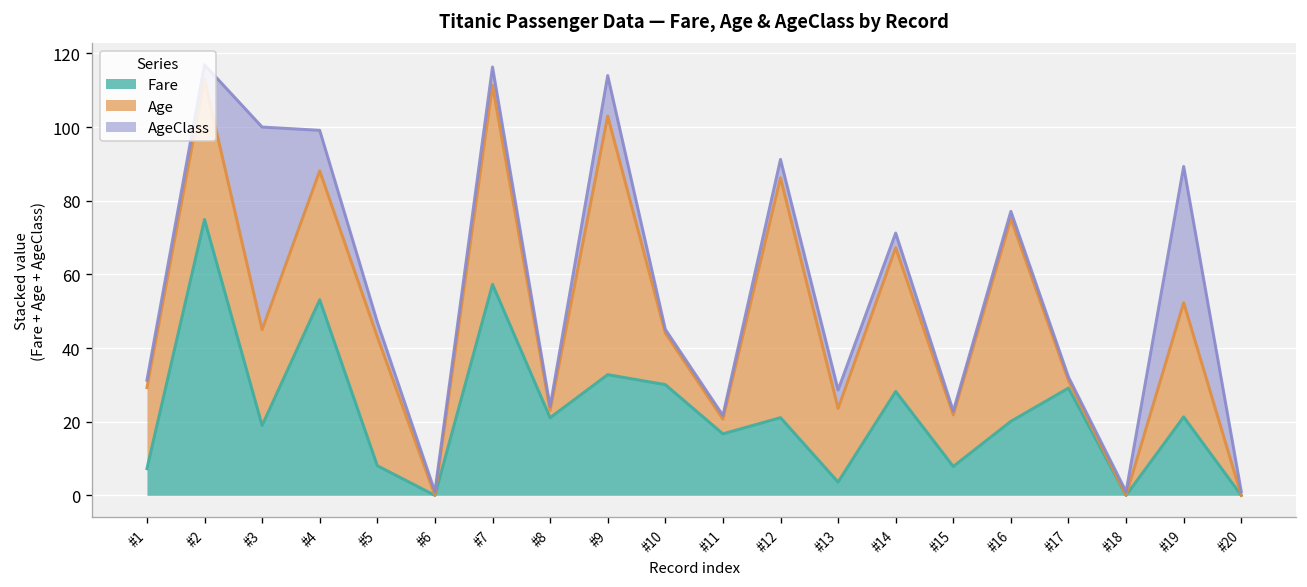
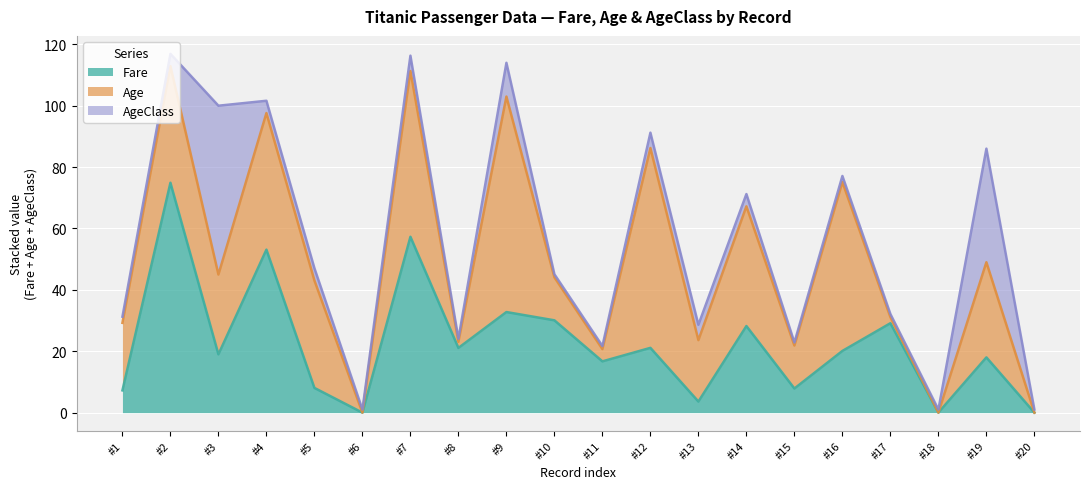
  {
    "Fare": {
      "#1": 7,
      "#2": 75,
      "#3": 19,
      "#4": 53,
      "#5": 8,
      "#7": 57,
      "#8": 21,
      "#9": 33,
      "#10": 30,
      "#11": 17,
      "#12": 21,
      "#13": 4,
      "#14": 28,
      "#15": 8,
      "#16": 20,
      "#17": 29,
-     "#19": 21
+     "#19": 18
    },
    "Age": {
      "#1": 22,
      "#3": 26,
-     "#4": 35,
+     "#4": 44,
      "#5": 35,
      "#7": 54,
      "#8": 2,
      "#9": 70,
      "#10": 14,
      "#11": 4,
      "#12": 65,
      "#13": 20,
      "#14": 39,
      "#15": 14,
      "#16": 55,
      "#17": 2,
      "#19": 31
    },
    "AgeClass": {
      "#1": 2,
      "#3": 55,
-     "#4": 11,
+     "#4": 4,
      "#5": 4,
      "#6": 1,
      "#7": 5,
      "#8": 1,
      "#9": 11,
      "#10": 1,
      "#11": 1,
      "#12": 5,
      "#13": 5,
      "#14": 4,
      "#15": 1,
      "#16": 2,
      "#17": 1,
      "#18": 1,
      "#19": 37,
      "#20": 1
    }
  }
